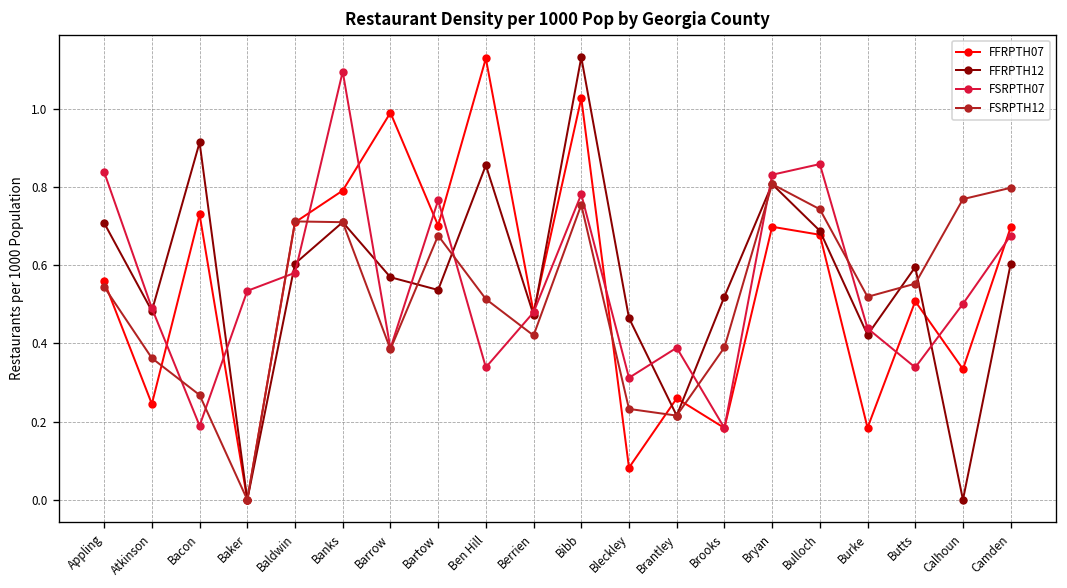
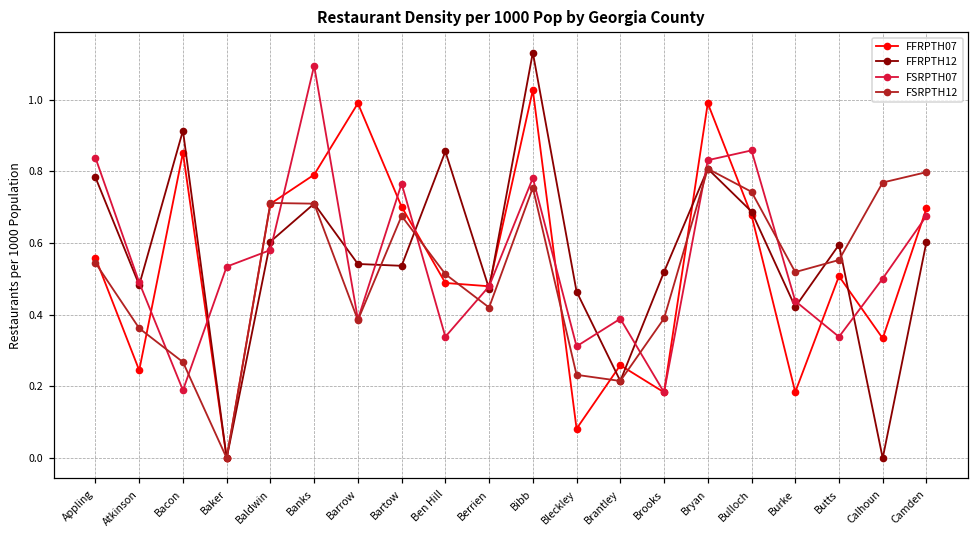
  {
    "FFRPTH07": {
      "Appling": 0.56,
      "Atkinson": 0.24,
-     "Bacon": 0.73,
+     "Bacon": 0.85,
      "Banks": 0.79,
      "Barrow": 0.99,
      "Bartow": 0.70,
-     "Ben Hill": 1.13,
+     "Ben Hill": 0.49,
      "Bibb": 1.03,
      "Bleckley": 0.08,
      "Brantley": 0.26,
-     "Bryan": 0.70,
+     "Bryan": 0.99,
      "Bulloch": 0.68,
      "Burke": 0.18,
      "Butts": 0.51,
      "Calhoun": 0.33,
      "Camden": 0.70
    },
    "FFRPTH12": {
-     "Appling": 0.71,
+     "Appling": 0.78,
      "Bacon": 0.91,
      "Baldwin": 0.60,
-     "Barrow": 0.57,
+     "Barrow": 0.54,
      "Bartow": 0.54,
      "Ben Hill": 0.86,
      "Bibb": 1.13,
      "Bleckley": 0.46,
      "Brooks": 0.52,
      "Bulloch": 0.69,
      "Burke": 0.42,
      "Butts": 0.60,
      "Calhoun": 0.00,
      "Camden": 0.60
    }
  }
